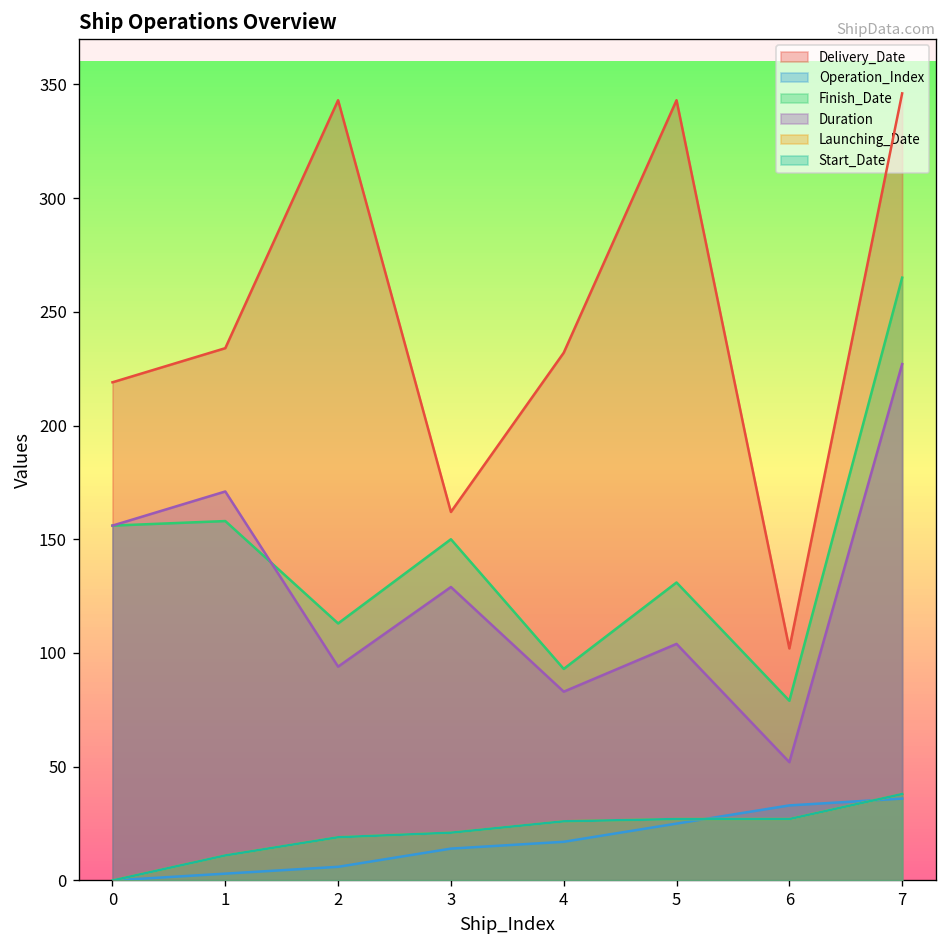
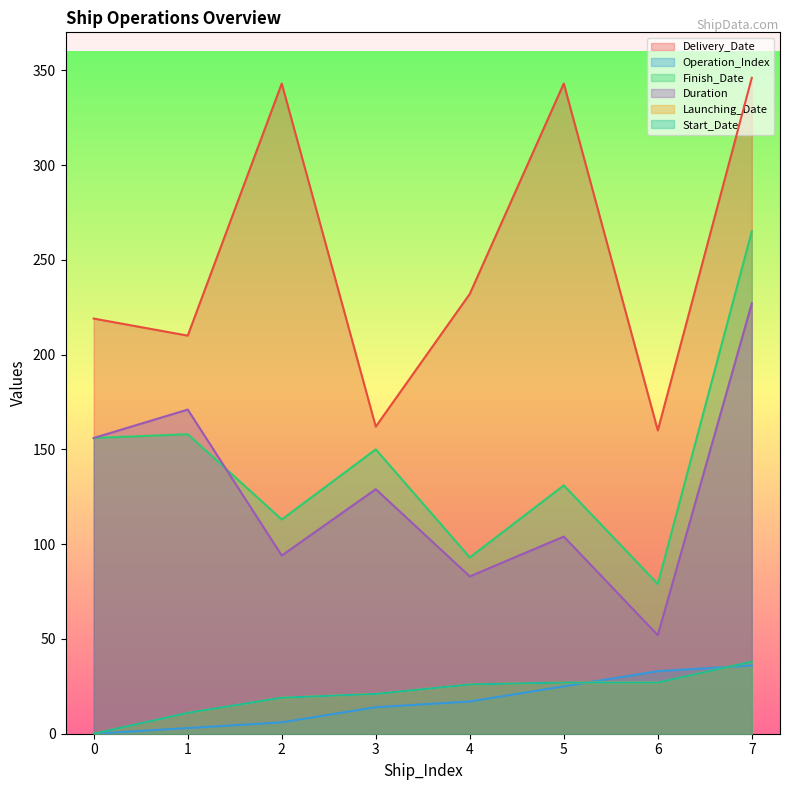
  {
    "Delivery_Date": {
      "0": 219,
-     "1": 234,
+     "1": 210,
      "2": 343,
      "3": 162,
      "4": 232,
      "5": 343,
-     "6": 102
+     "6": 160
    },
    "Duration": {
      "1": 171,
      "2": 94,
      "3": 129,
      "4": 83,
      "5": 104,
      "6": 52,
      "7": 227
    }
  }
